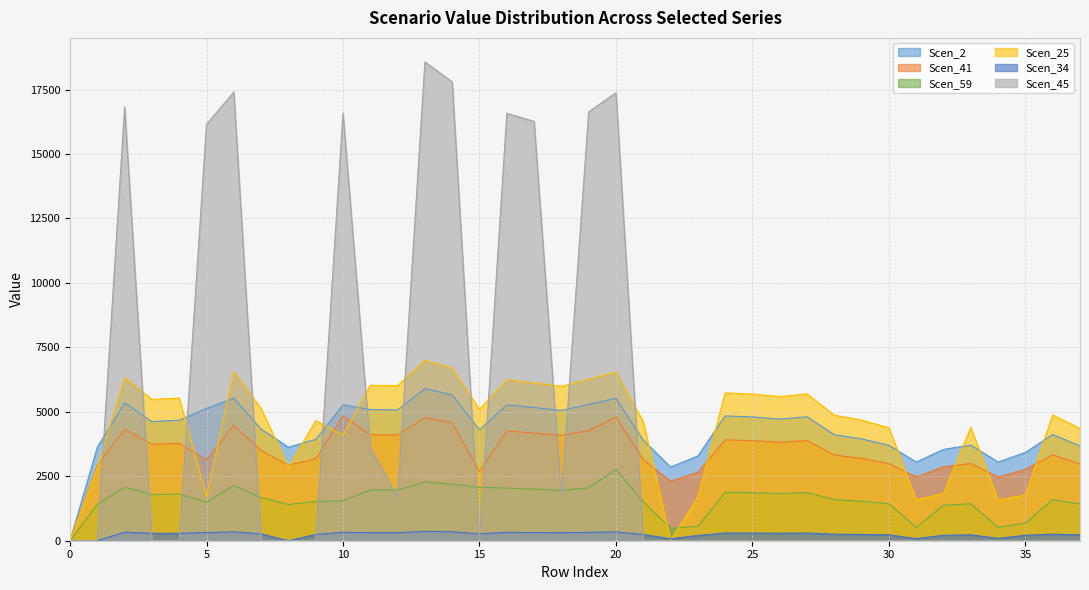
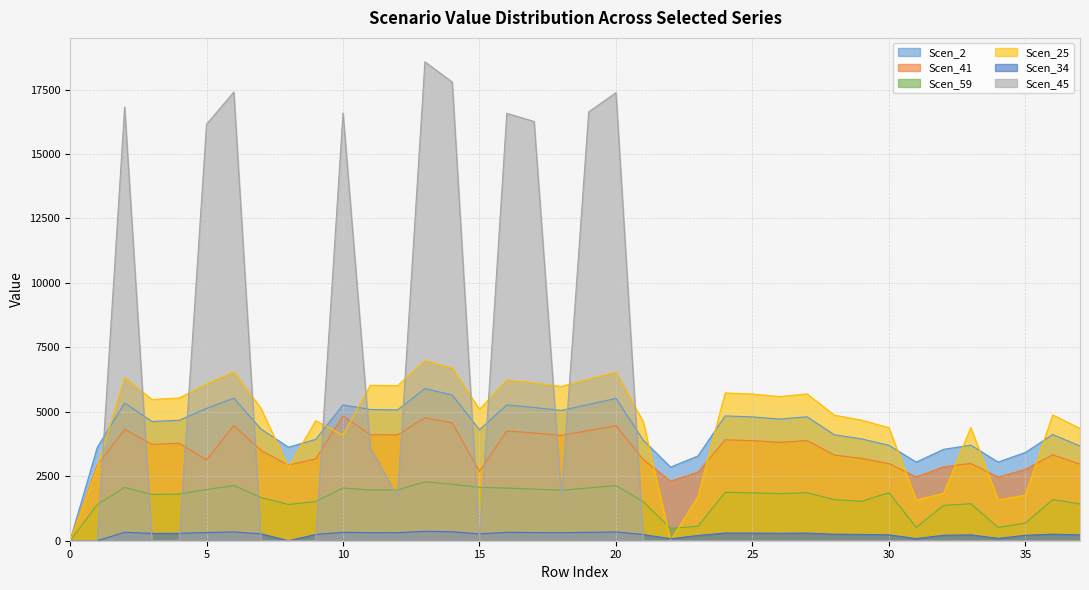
  {
    "Scen_41": {
      "5": 3100,
      "10": 4800,
      "15": 2700,
-     "20": 4800,
+     "20": 4500,
      "25": 3900,
      "30": 3000,
      "35": 2800
    },
    "Scen_59": {
-     "5": 1500,
-     "10": 1500,
+     "5": 2000,
+     "10": 2000,
      "15": 2100,
-     "20": 2800,
+     "20": 2100,
      "25": 1900,
-     "30": 1400,
+     "30": 1900,
      "35": 700
    },
    "Scen_25": {
-     "5": 1700,
+     "5": 6100,
      "10": 4100,
      "15": 5100,
      "20": 6500,
      "25": 5700,
      "30": 4400,
      "35": 1800
    },
    "Scen_45": {
      "5": 16200,
      "10": 16600,
      "15": 0,
      "20": 17400,
      "25": 0,
      "30": 0,
      "35": 0
    }
  }
